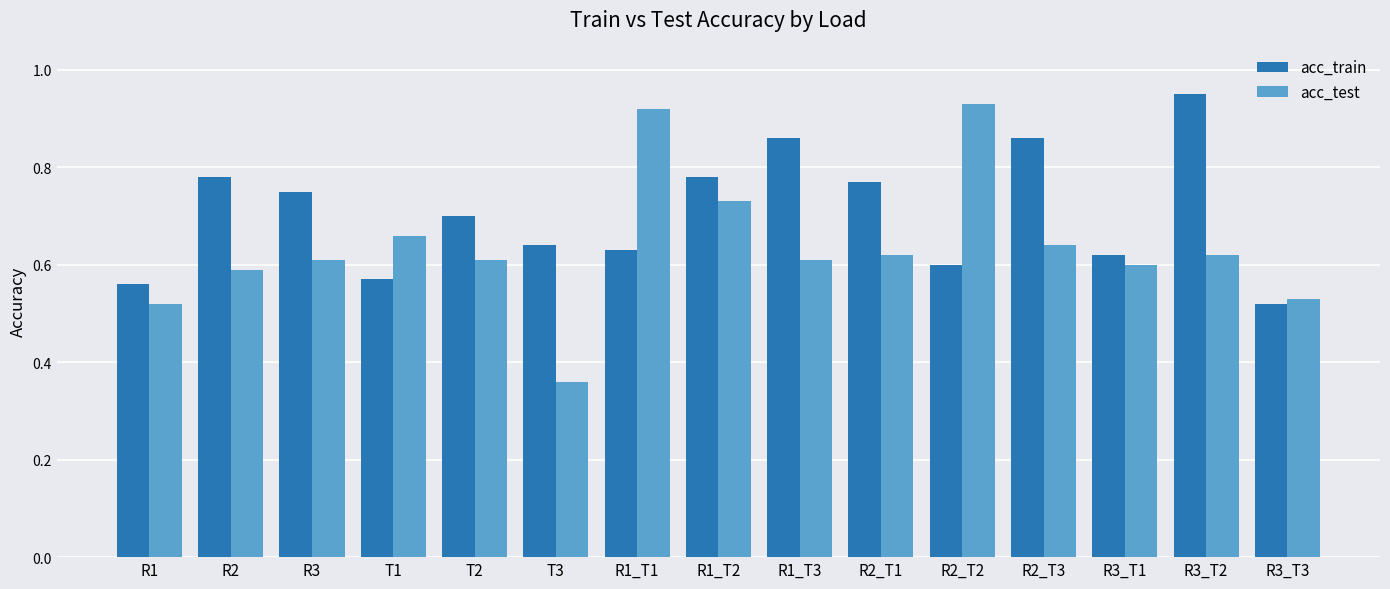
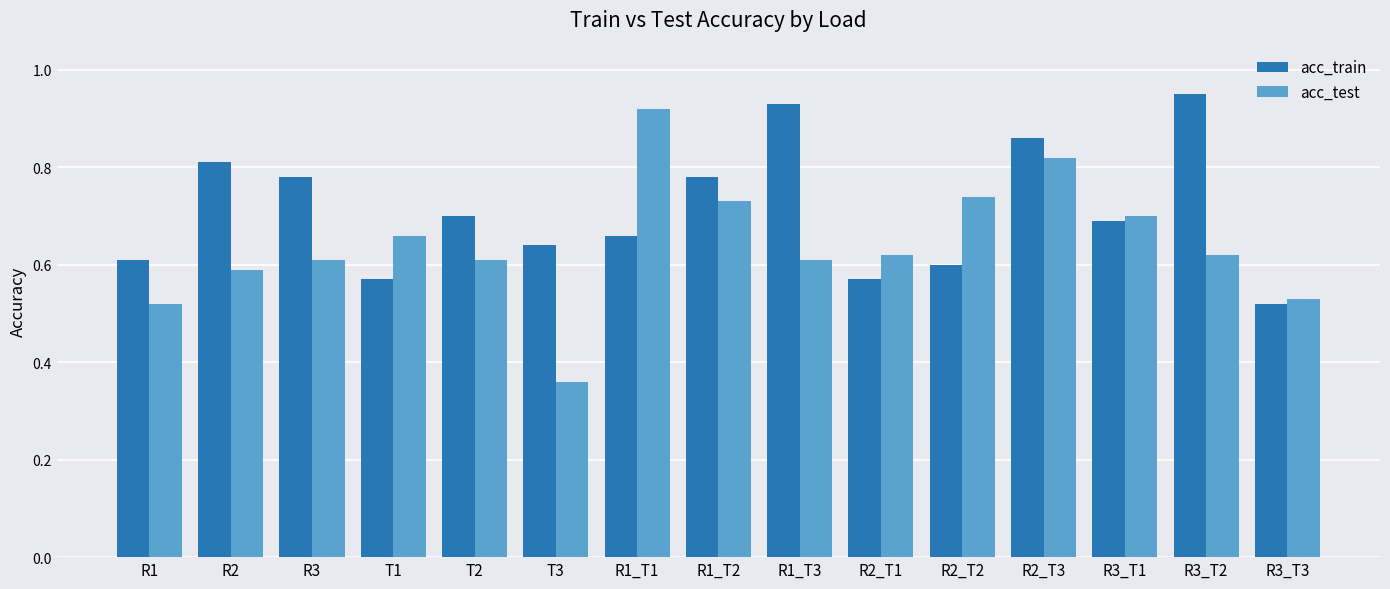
  {
    "acc_train": {
-     "R1": 0.56,
-     "R2": 0.78,
-     "R3": 0.75,
+     "R1": 0.61,
+     "R2": 0.81,
+     "R3": 0.78,
      "T1": 0.57,
      "T2": 0.70,
      "T3": 0.64,
-     "R1_T1": 0.63,
+     "R1_T1": 0.66,
      "R1_T2": 0.78,
-     "R1_T3": 0.86,
-     "R2_T1": 0.77,
+     "R1_T3": 0.93,
+     "R2_T1": 0.57,
      "R2_T2": 0.60,
      "R2_T3": 0.86,
-     "R3_T1": 0.62,
+     "R3_T1": 0.69,
      "R3_T2": 0.95,
      "R3_T3": 0.52
    },
    "acc_test": {
      "R1": 0.52,
      "R2": 0.59,
      "R3": 0.61,
      "T1": 0.66,
      "T2": 0.61,
      "T3": 0.36,
      "R1_T1": 0.92,
      "R1_T2": 0.73,
      "R1_T3": 0.61,
      "R2_T1": 0.62,
-     "R2_T2": 0.93,
-     "R2_T3": 0.64,
-     "R3_T1": 0.6,
+     "R2_T2": 0.74,
+     "R2_T3": 0.82,
+     "R3_T1": 0.7,
      "R3_T2": 0.62,
      "R3_T3": 0.53
    }
  }
